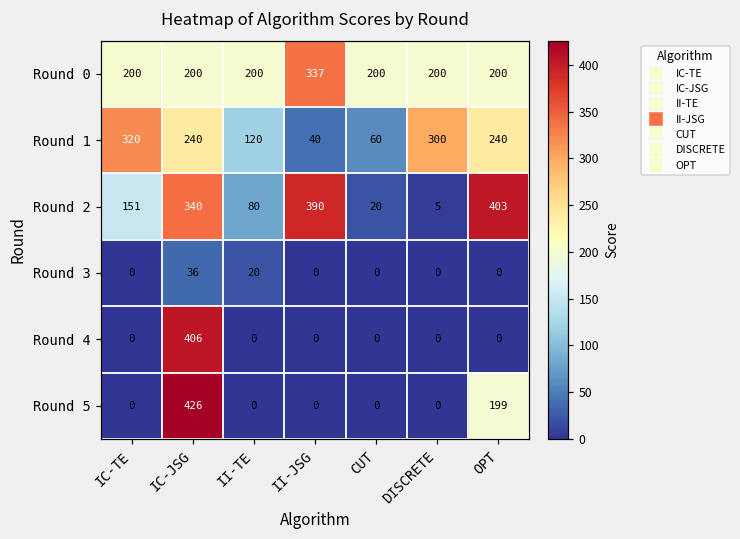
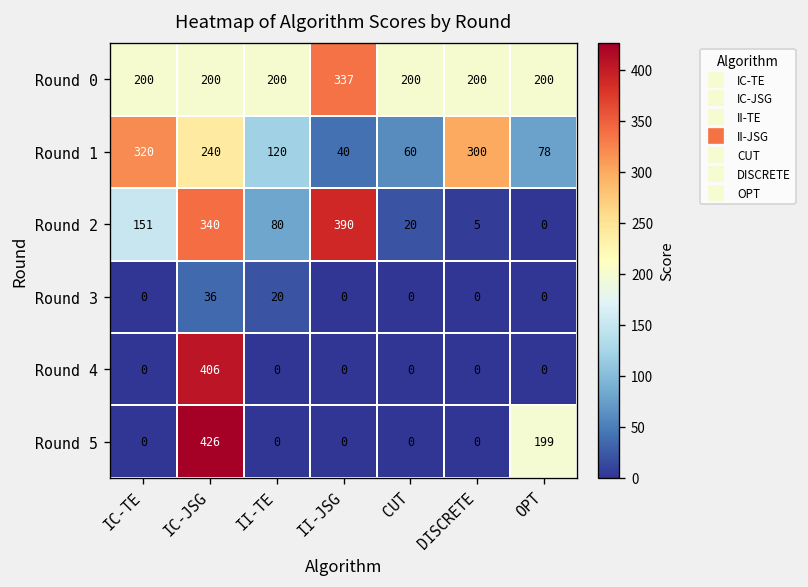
  {
    "Round 0": {
      "IC-TE": 200,
      "IC-JSG": 200,
      "II-TE": 200,
      "II-JSG": 337,
      "CUT": 200,
      "DISCRETE": 200,
      "OPT": 200
    },
    "Round 1": {
      "IC-TE": 320,
      "IC-JSG": 240,
      "II-TE": 120,
      "II-JSG": 40,
      "CUT": 60,
      "DISCRETE": 300,
-     "OPT": 240
+     "OPT": 78
    },
    "Round 2": {
      "IC-TE": 151,
      "IC-JSG": 340,
      "II-TE": 80,
      "II-JSG": 390,
      "CUT": 20,
      "DISCRETE": 5,
-     "OPT": 403
+     "OPT": 0
    },
    "Round 3": {
      "IC-TE": 0,
      "IC-JSG": 36,
      "II-TE": 20,
      "II-JSG": 0,
      "CUT": 0,
      "DISCRETE": 0,
      "OPT": 0
    },
    "Round 4": {
      "IC-TE": 0,
      "IC-JSG": 406,
      "II-TE": 0,
      "II-JSG": 0,
      "CUT": 0,
      "DISCRETE": 0,
      "OPT": 0
    },
    "Round 5": {
      "IC-TE": 0,
      "IC-JSG": 426,
      "II-TE": 0,
      "II-JSG": 0,
      "CUT": 0,
      "DISCRETE": 0,
      "OPT": 199
    }
  }
